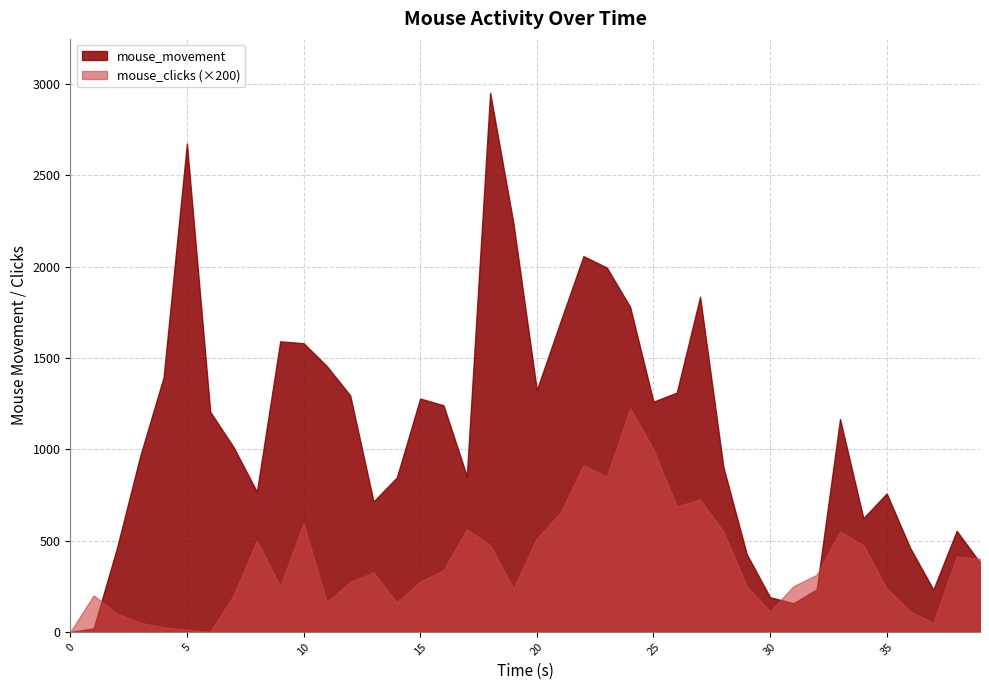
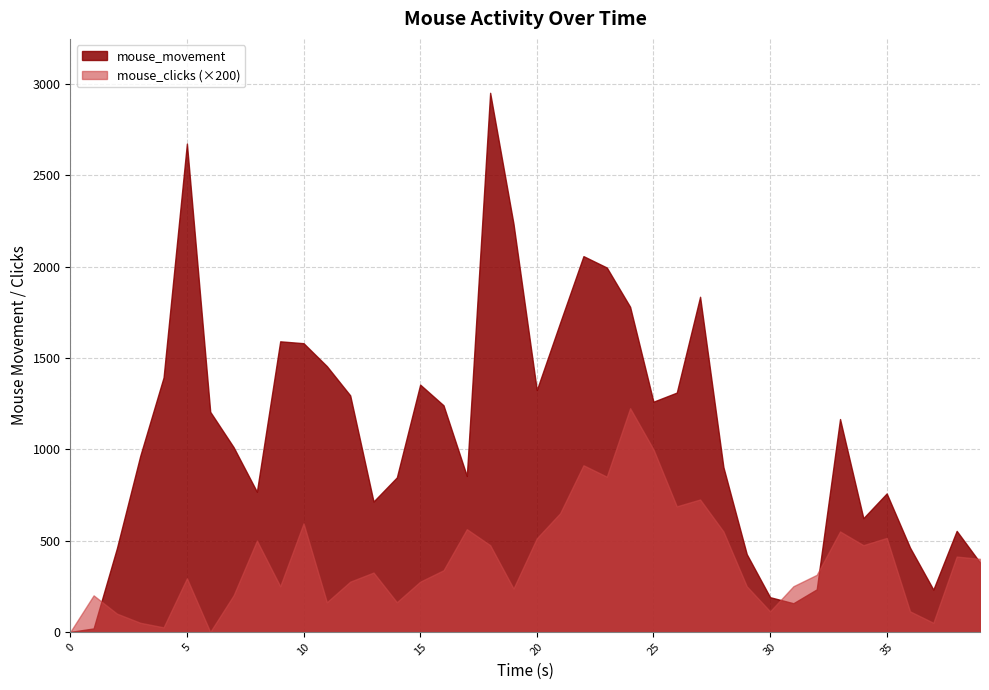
  {
    "mouse_movement": {
      "5": 2670,
      "10": 1580,
-     "15": 1280,
+     "15": 1350,
      "20": 1320,
      "25": 1260,
      "30": 190,
      "35": 760
    },
    "mouse_clicks (×200)": {
-     "5": 10,
+     "5": 290,
      "10": 590,
      "15": 280,
      "20": 510,
      "25": 1000,
      "30": 110,
-     "35": 240
+     "35": 510
    }
  }
